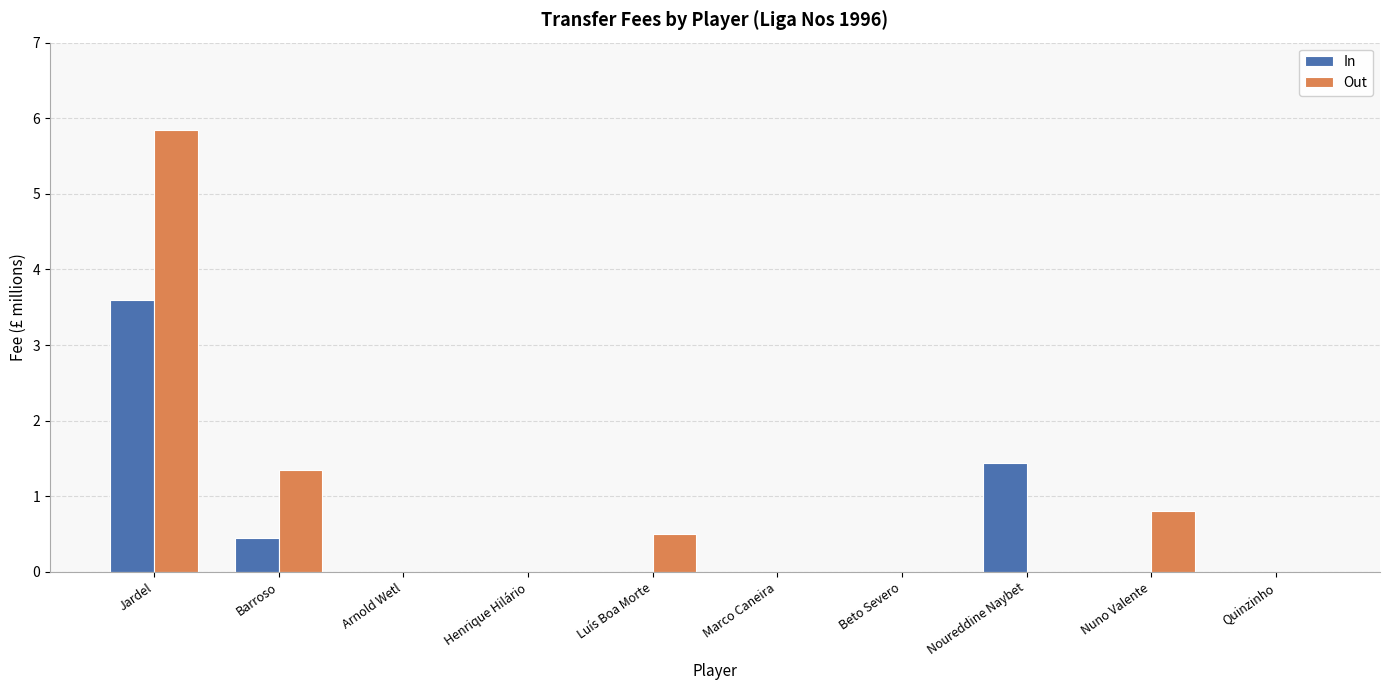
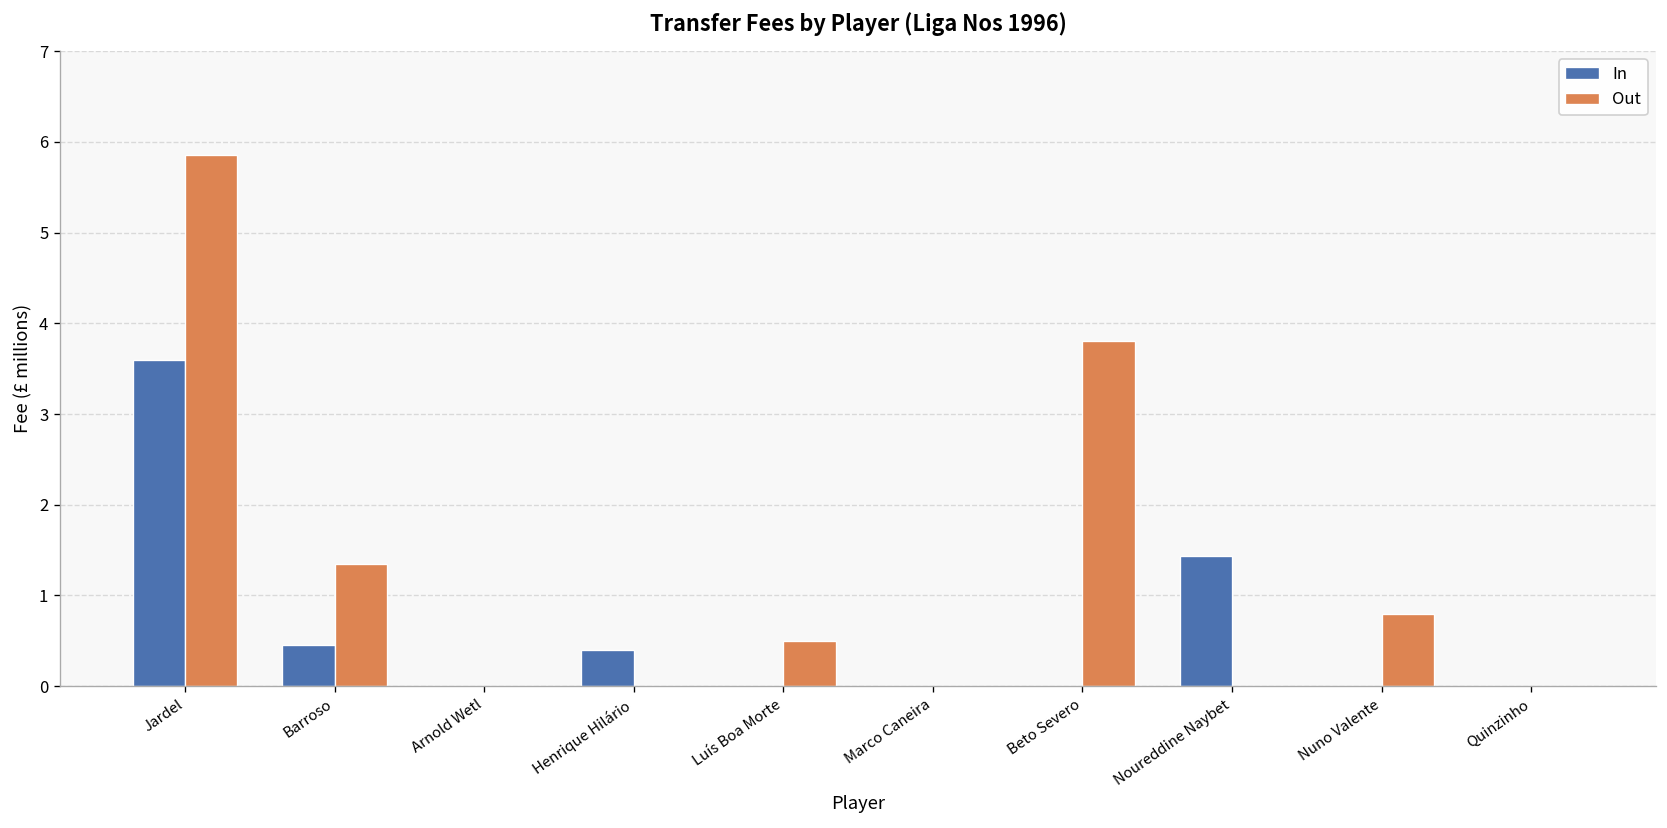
  {
    "In": {
      "Jardel": 3.6,
      "Barroso": 0.5,
      "Arnold Wetl": 0.0,
-     "Henrique Hilário": 0.0,
+     "Henrique Hilário": 0.4,
      "Luís Boa Morte": 0.0,
      "Marco Caneira": 0.0,
      "Beto Severo": 0.0,
      "Noureddine Naybet": 1.4,
      "Nuno Valente": 0.0,
      "Quinzinho": 0.0
    },
    "Out": {
      "Jardel": 5.9,
      "Barroso": 1.4,
      "Arnold Wetl": 0.0,
      "Henrique Hilário": 0.0,
      "Luís Boa Morte": 0.5,
      "Marco Caneira": 0.0,
-     "Beto Severo": 0.0,
+     "Beto Severo": 3.8,
      "Noureddine Naybet": 0.0,
      "Nuno Valente": 0.8,
      "Quinzinho": 0.0
    }
  }
